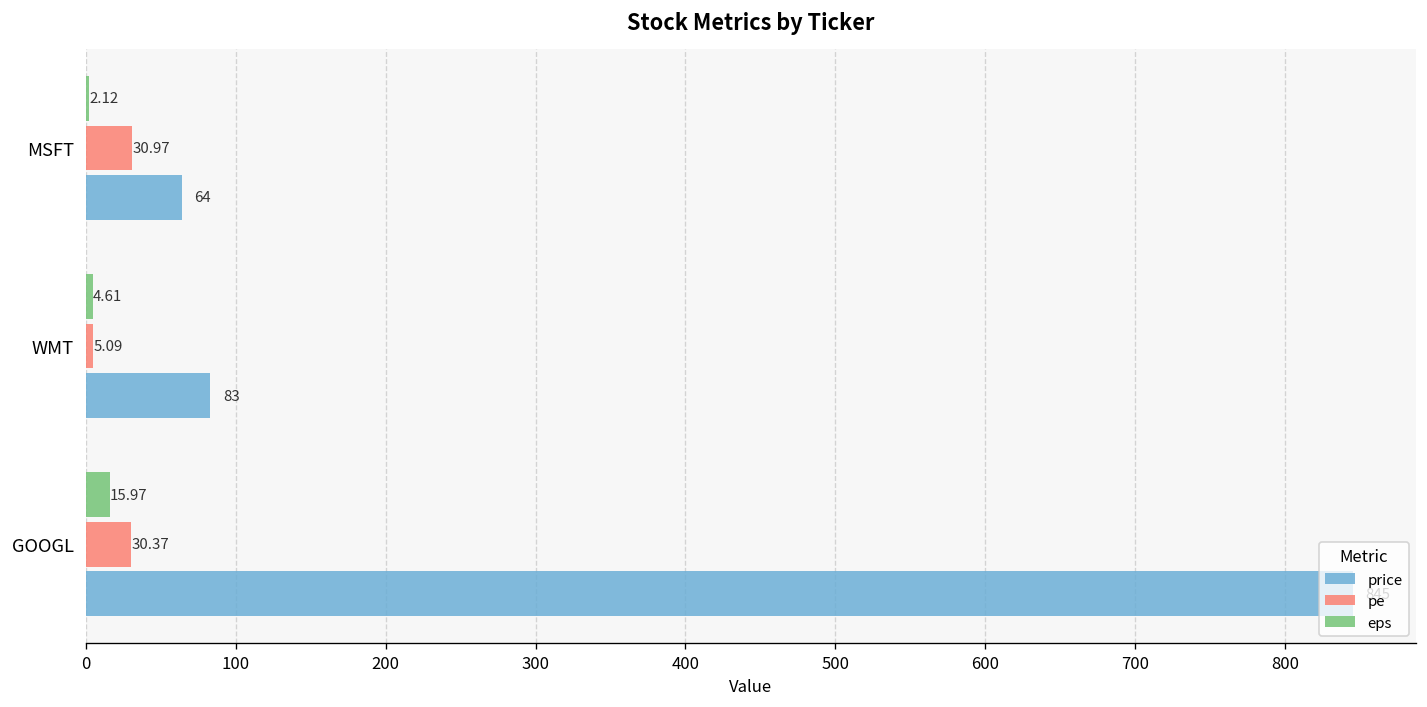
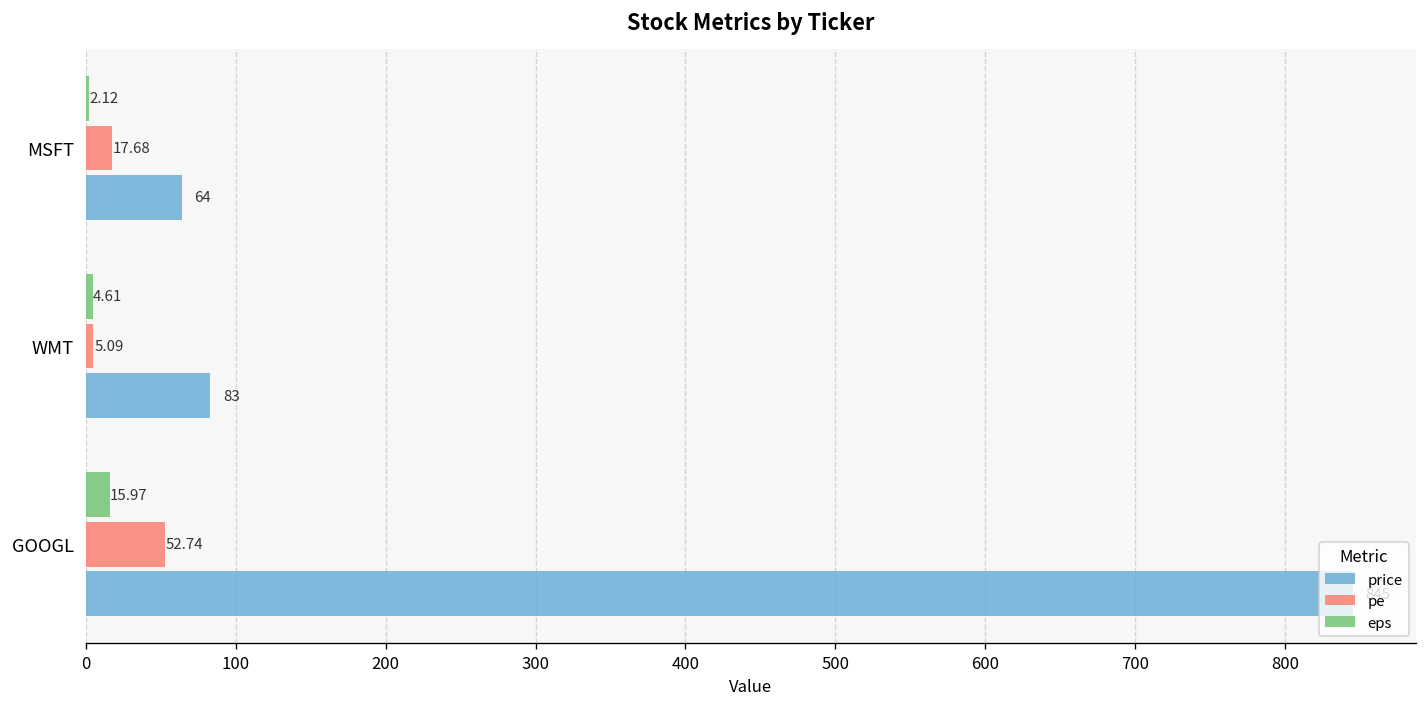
  {
    "price": {
      "MSFT": 64,
      "WMT": 83
    },
    "pe": {
-     "MSFT": 30.97,
+     "MSFT": 17.68,
      "WMT": 5.09,
-     "GOOGL": 30.37
+     "GOOGL": 52.74
    },
    "eps": {
      "MSFT": 2.12,
      "WMT": 4.61,
      "GOOGL": 15.97
    }
  }
